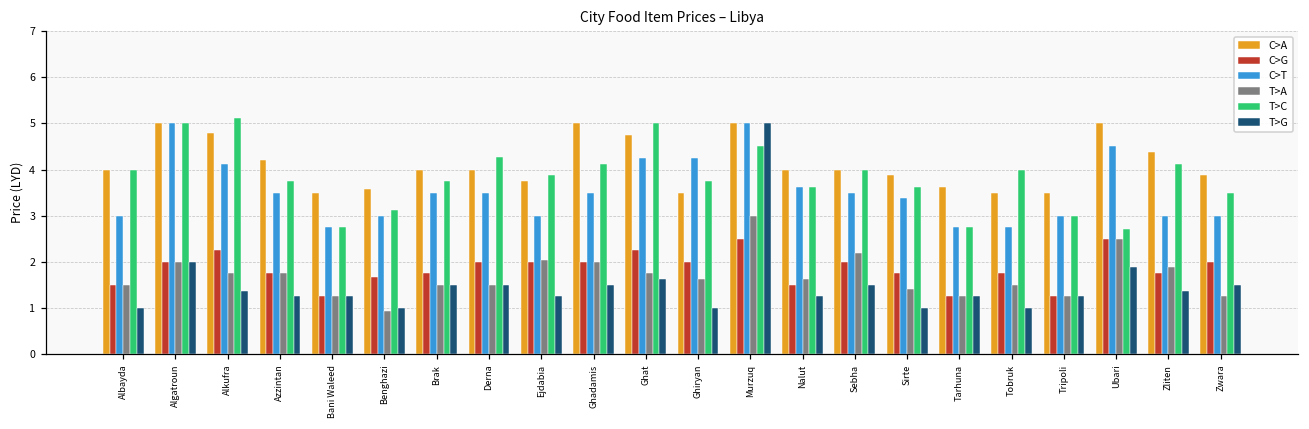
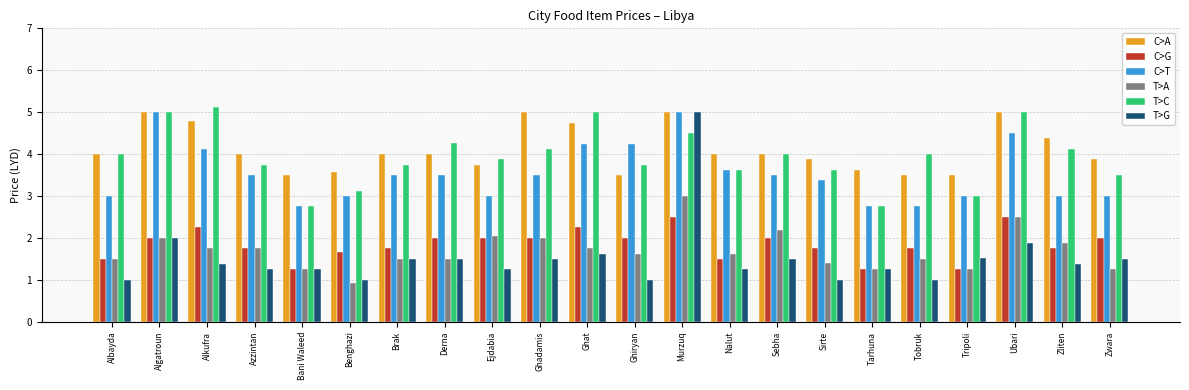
  {
    "C>A": {
      "Albayda": 4.0,
      "Algatroun": 5.0,
      "Alkufra": 4.8,
-     "Azzintan": 4.2,
+     "Azzintan": 4.0,
      "Bani Waleed": 3.5,
      "Benghazi": 3.6,
      "Brak": 4.0,
      "Derna": 4.0,
      "Ejdabia": 3.8,
      "Ghadamis": 5.0,
      "Ghat": 4.8,
      "Ghiryan": 3.5,
      "Murzuq": 5.0,
      "Nalut": 4.0,
      "Sebha": 4.0,
      "Sirte": 3.9,
      "Tarhuna": 3.6,
      "Tobruk": 3.5,
      "Tripoli": 3.5,
      "Ubari": 5.0,
      "Zliten": 4.4,
      "Zwara": 3.9
    },
    "C>G": {
      "Albayda": 1.5,
      "Algatroun": 2.0,
      "Alkufra": 2.3,
      "Azzintan": 1.8,
      "Bani Waleed": 1.3,
      "Benghazi": 1.7,
      "Brak": 1.8,
      "Derna": 2.0,
      "Ejdabia": 2.0,
      "Ghadamis": 2.0,
      "Ghat": 2.3,
      "Ghiryan": 2.0,
      "Murzuq": 2.5,
      "Nalut": 1.5,
      "Sebha": 2.0,
      "Sirte": 1.8,
      "Tarhuna": 1.3,
      "Tobruk": 1.8,
      "Tripoli": 1.3,
      "Ubari": 2.5,
      "Zliten": 1.8,
      "Zwara": 2.0
    },
    "C>T": {
      "Albayda": 3.0,
      "Algatroun": 5.0,
      "Alkufra": 4.1,
      "Azzintan": 3.5,
      "Bani Waleed": 2.8,
      "Benghazi": 3.0,
      "Brak": 3.5,
      "Derna": 3.5,
      "Ejdabia": 3.0,
      "Ghadamis": 3.5,
      "Ghat": 4.3,
      "Ghiryan": 4.3,
      "Murzuq": 5.0,
      "Nalut": 3.6,
      "Sebha": 3.5,
      "Sirte": 3.4,
      "Tarhuna": 2.8,
      "Tobruk": 2.8,
      "Tripoli": 3.0,
      "Ubari": 4.5,
      "Zliten": 3.0,
      "Zwara": 3.0
    },
    "T>A": {
      "Albayda": 1.5,
      "Algatroun": 2.0,
      "Alkufra": 1.8,
      "Azzintan": 1.8,
      "Bani Waleed": 1.3,
      "Benghazi": 0.9,
      "Brak": 1.5,
      "Derna": 1.5,
      "Ejdabia": 2.0,
      "Ghadamis": 2.0,
      "Ghat": 1.8,
      "Ghiryan": 1.6,
      "Murzuq": 3.0,
      "Nalut": 1.6,
      "Sebha": 2.2,
      "Sirte": 1.4,
      "Tarhuna": 1.3,
      "Tobruk": 1.5,
      "Tripoli": 1.3,
      "Ubari": 2.5,
      "Zliten": 1.9,
      "Zwara": 1.3
    },
    "T>C": {
      "Albayda": 4.0,
      "Algatroun": 5.0,
      "Alkufra": 5.1,
      "Azzintan": 3.8,
      "Bani Waleed": 2.8,
      "Benghazi": 3.1,
      "Brak": 3.8,
      "Derna": 4.3,
      "Ejdabia": 3.9,
      "Ghadamis": 4.1,
      "Ghat": 5.0,
      "Ghiryan": 3.8,
      "Murzuq": 4.5,
      "Nalut": 3.6,
      "Sebha": 4.0,
      "Sirte": 3.6,
      "Tarhuna": 2.8,
      "Tobruk": 4.0,
      "Tripoli": 3.0,
-     "Ubari": 2.7,
+     "Ubari": 5.0,
      "Zliten": 4.1,
      "Zwara": 3.5
    },
    "T>G": {
      "Albayda": 1.0,
      "Algatroun": 2.0,
      "Alkufra": 1.4,
      "Azzintan": 1.3,
      "Bani Waleed": 1.3,
      "Benghazi": 1.0,
      "Brak": 1.5,
      "Derna": 1.5,
      "Ejdabia": 1.3,
      "Ghadamis": 1.5,
      "Ghat": 1.6,
      "Ghiryan": 1.0,
      "Murzuq": 5.0,
      "Nalut": 1.3,
      "Sebha": 1.5,
      "Sirte": 1.0,
      "Tarhuna": 1.3,
      "Tobruk": 1.0,
-     "Tripoli": 1.3,
+     "Tripoli": 1.5,
      "Ubari": 1.9,
      "Zliten": 1.4,
      "Zwara": 1.5
    }
  }
